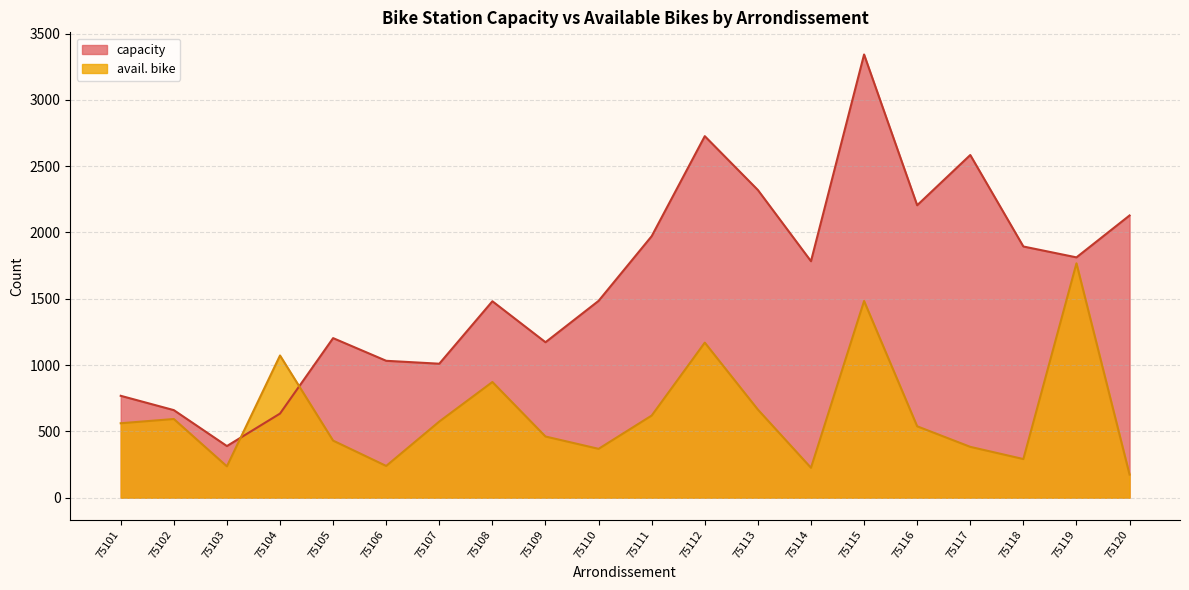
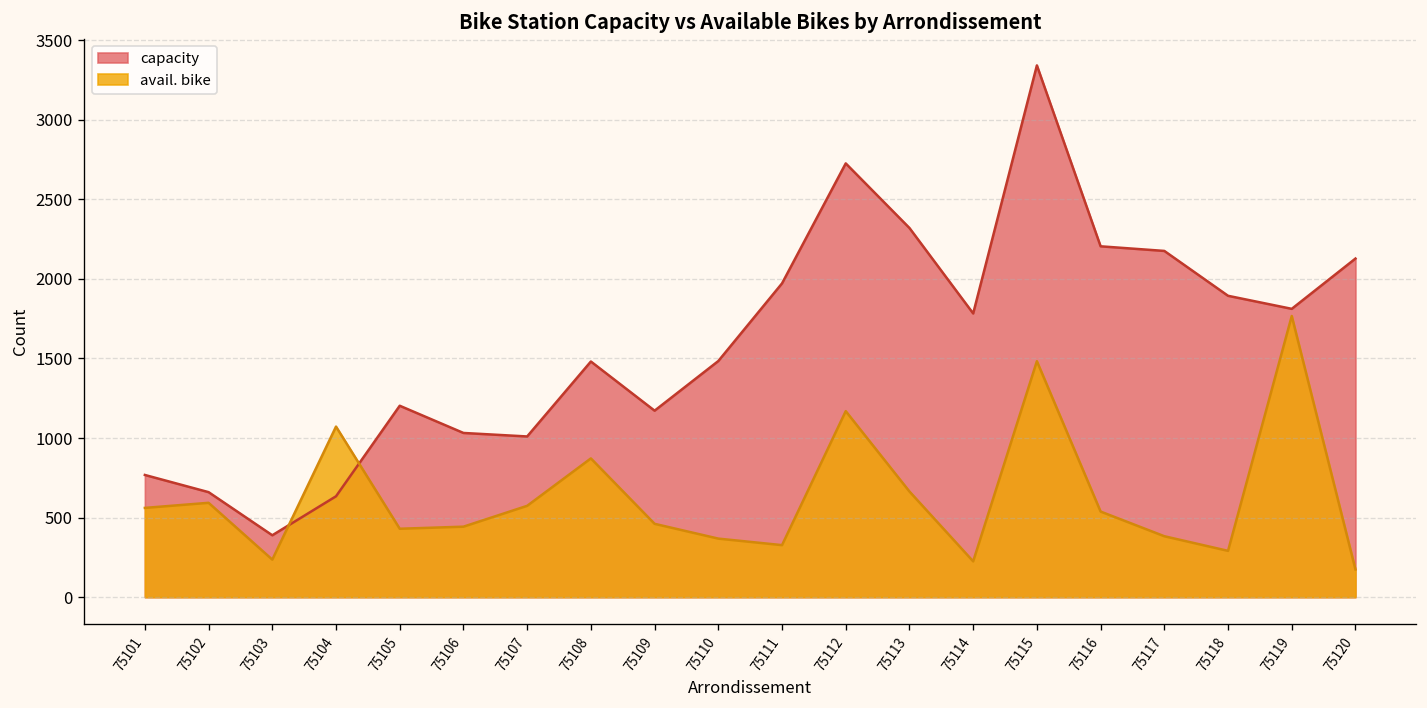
  {
    "capacity": {
      "75101": 770,
      "75102": 660,
      "75103": 390,
      "75104": 630,
      "75105": 1200,
      "75106": 1030,
      "75107": 1010,
      "75108": 1480,
      "75109": 1170,
      "75110": 1480,
      "75111": 1970,
      "75112": 2730,
      "75113": 2320,
      "75114": 1780,
      "75115": 3340,
      "75116": 2210,
-     "75117": 2580,
+     "75117": 2180,
      "75118": 1890,
      "75119": 1810,
      "75120": 2130
    },
    "avail. bike": {
      "75101": 560,
      "75102": 590,
      "75103": 240,
      "75104": 1070,
      "75105": 430,
-     "75106": 240,
+     "75106": 440,
      "75107": 570,
      "75108": 870,
      "75109": 460,
      "75110": 370,
-     "75111": 620,
+     "75111": 330,
      "75112": 1170,
      "75113": 660,
      "75114": 230,
      "75115": 1480,
      "75116": 540,
      "75117": 380,
      "75118": 290,
      "75119": 1770,
      "75120": 170
    }
  }
